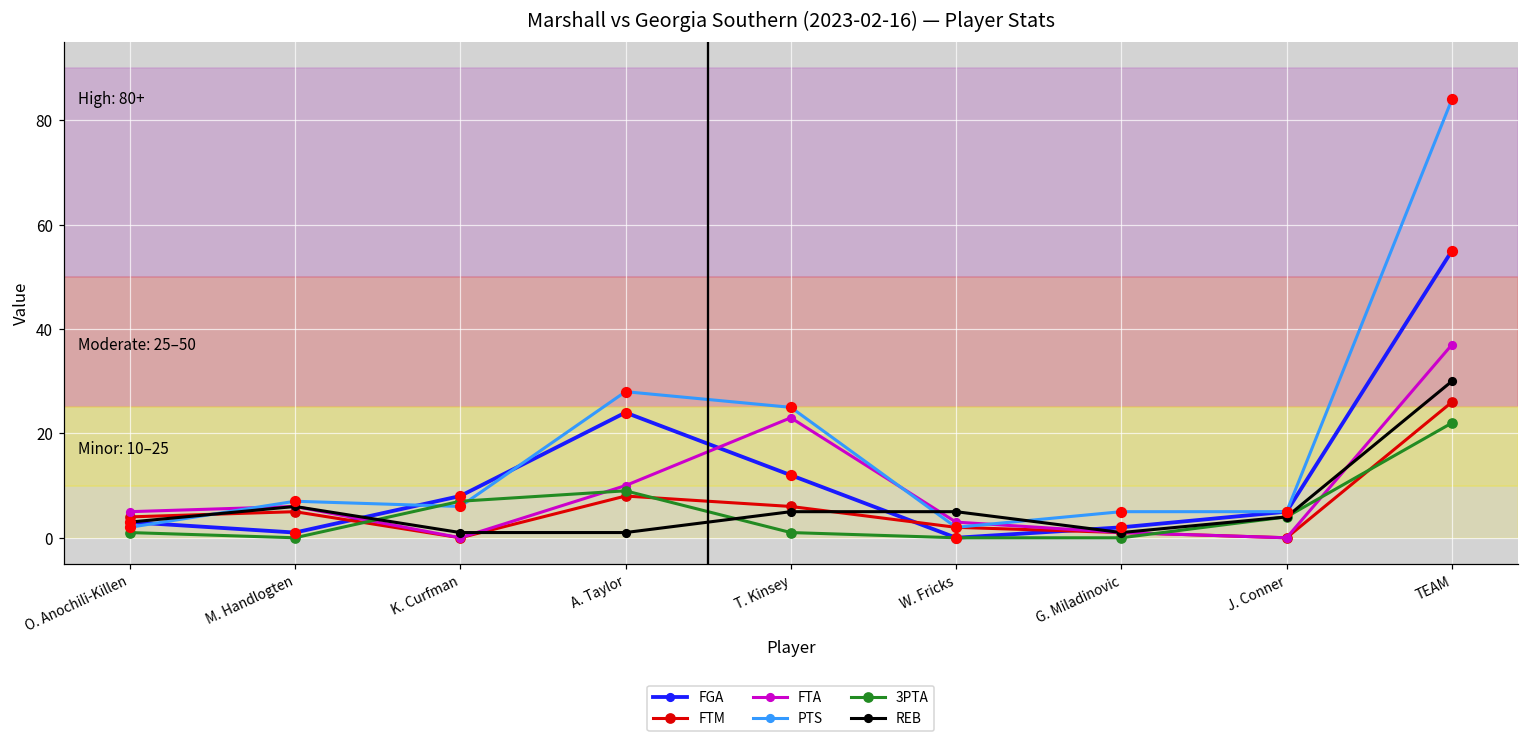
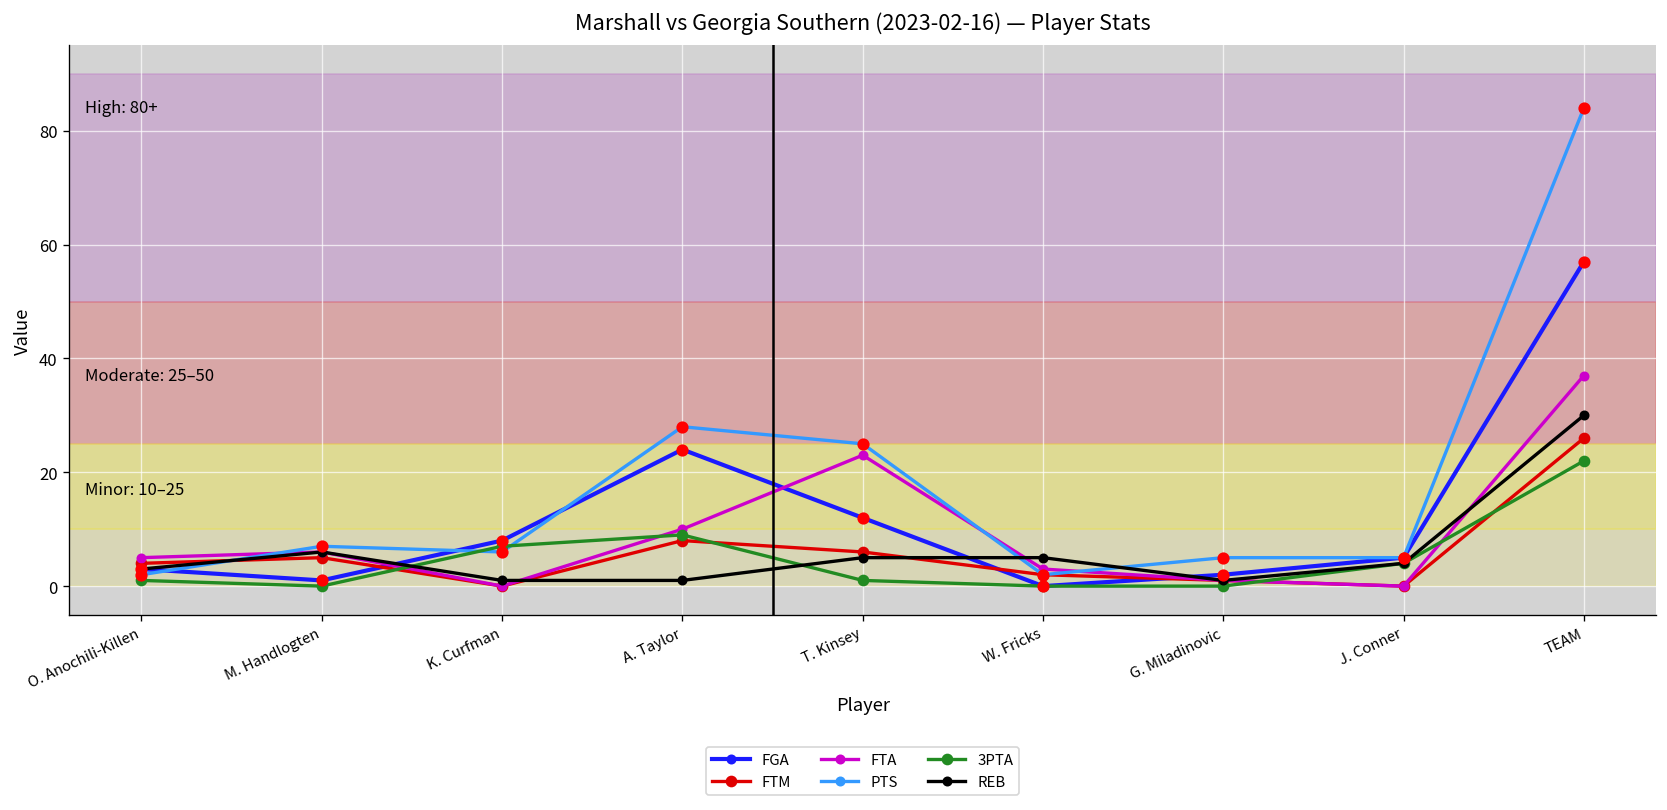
  {
    "FGA": {
      "M. Handlogten": 1,
      "K. Curfman": 8,
      "A. Taylor": 24,
      "T. Kinsey": 12,
      "G. Miladinovic": 2,
-     "TEAM": 55
+     "TEAM": 57
    },
    "FTM": {
      "O. Anochili-Killen": 4,
      "M. Handlogten": 5,
      "A. Taylor": 8,
      "T. Kinsey": 6,
      "TEAM": 26
    },
    "FTA": {
      "O. Anochili-Killen": 5,
      "A. Taylor": 10,
      "T. Kinsey": 23,
      "W. Fricks": 3,
      "TEAM": 37
    },
    "PTS": {
      "O. Anochili-Killen": 2,
      "M. Handlogten": 7,
      "K. Curfman": 6,
      "A. Taylor": 28,
      "T. Kinsey": 25,
      "G. Miladinovic": 5,
      "TEAM": 84
    },
    "3PTA": {
      "O. Anochili-Killen": 1,
      "M. Handlogten": 0,
      "K. Curfman": 7,
      "A. Taylor": 9,
      "T. Kinsey": 1,
      "G. Miladinovic": 0,
      "TEAM": 22
    },
    "REB": {
      "K. Curfman": 1,
      "A. Taylor": 1,
      "T. Kinsey": 5,
      "W. Fricks": 5,
      "TEAM": 30
    }
  }
